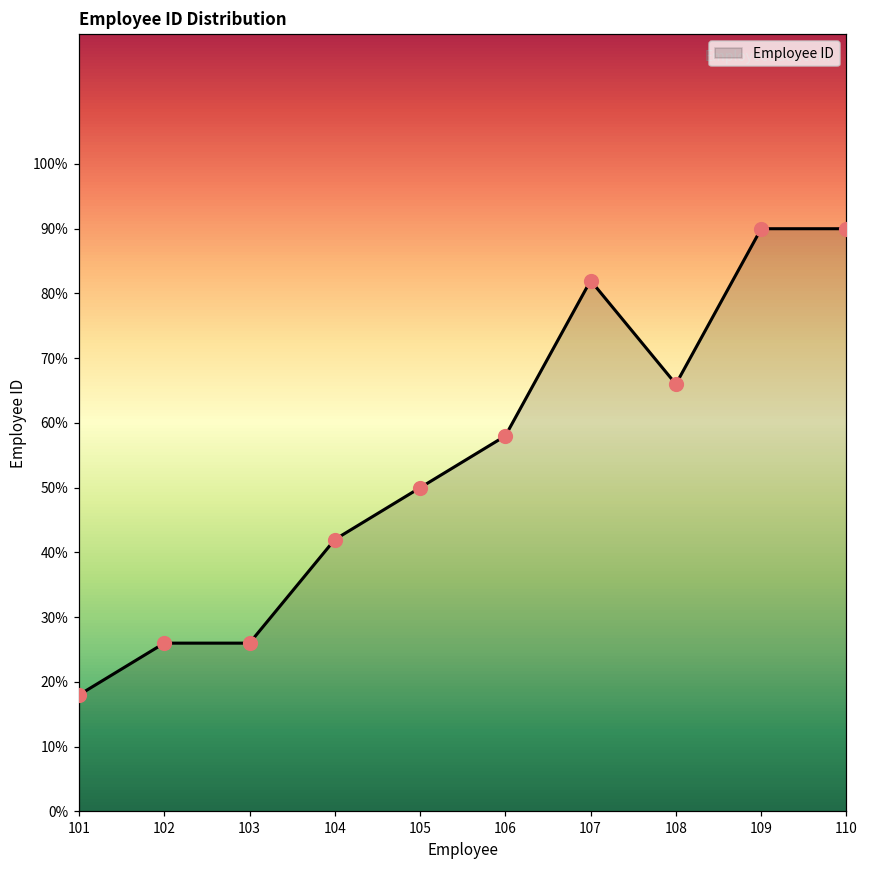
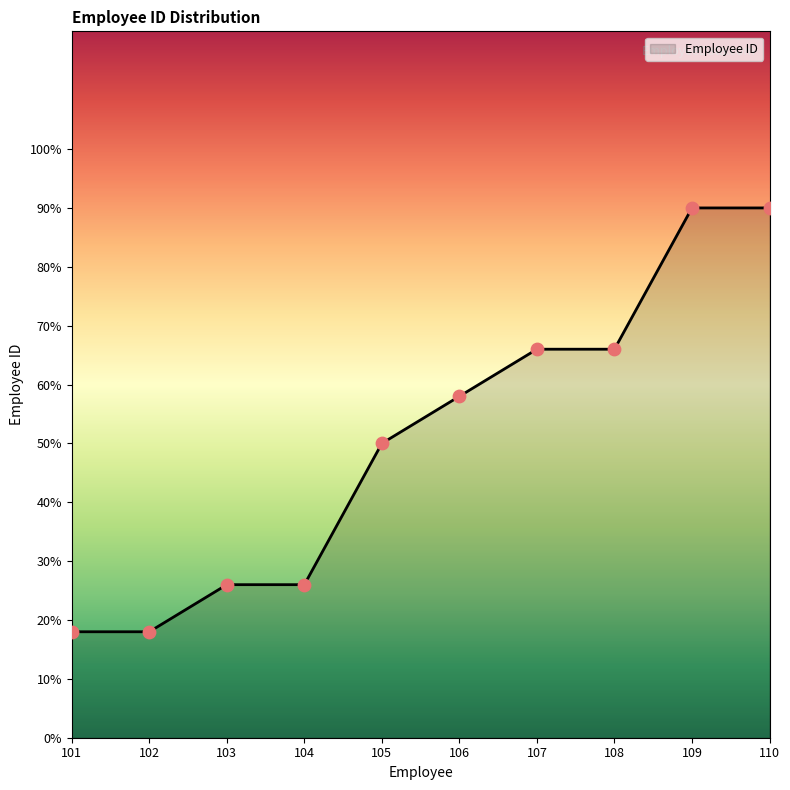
  {
    "101": "18%",
-   "102": "26%",
+   "102": "18%",
    "103": "26%",
-   "104": "42%",
+   "104": "26%",
    "105": "50%",
    "106": "58%",
-   "107": "82%",
+   "107": "66%",
    "108": "66%",
    "109": "90%",
    "110": "90%"
  }
